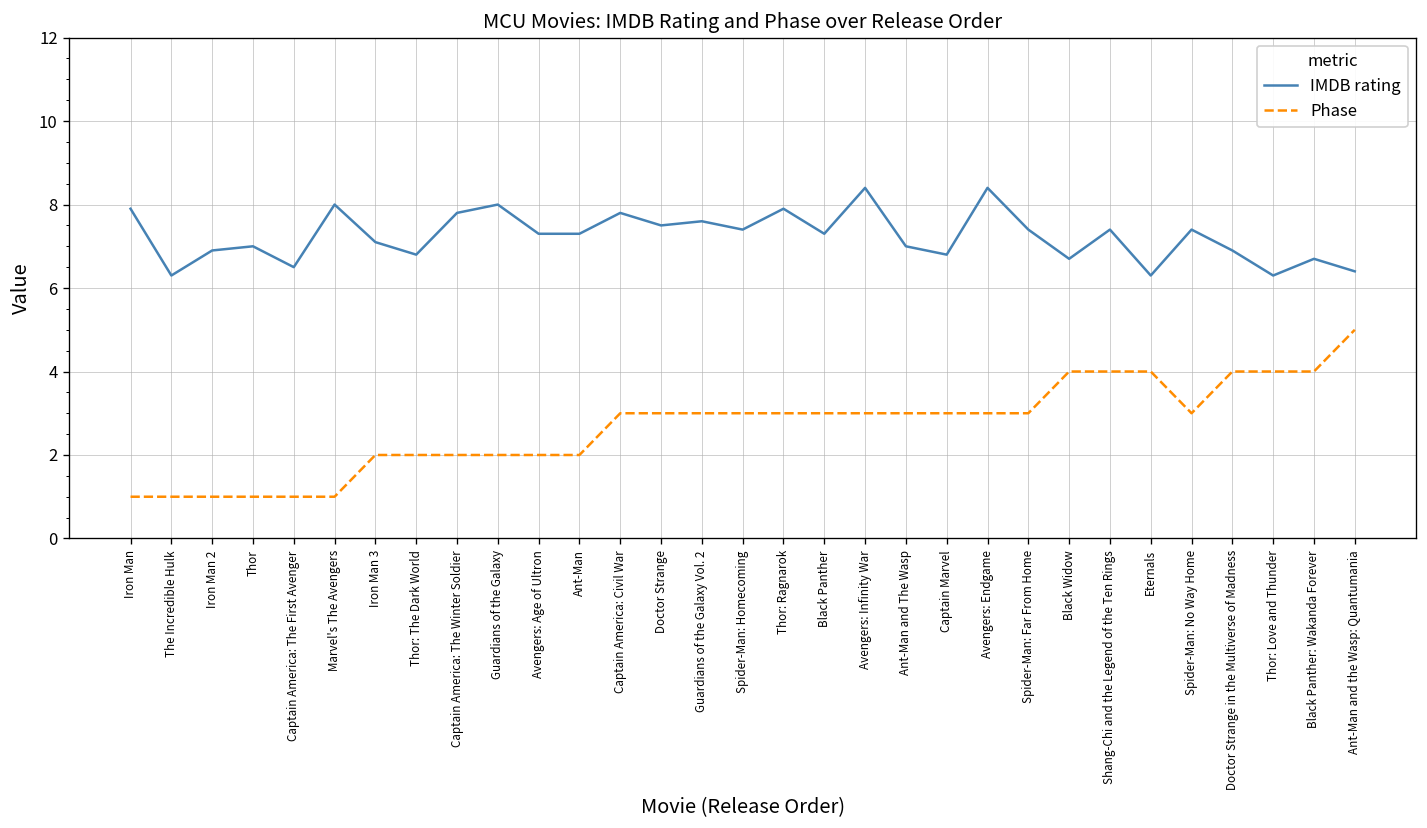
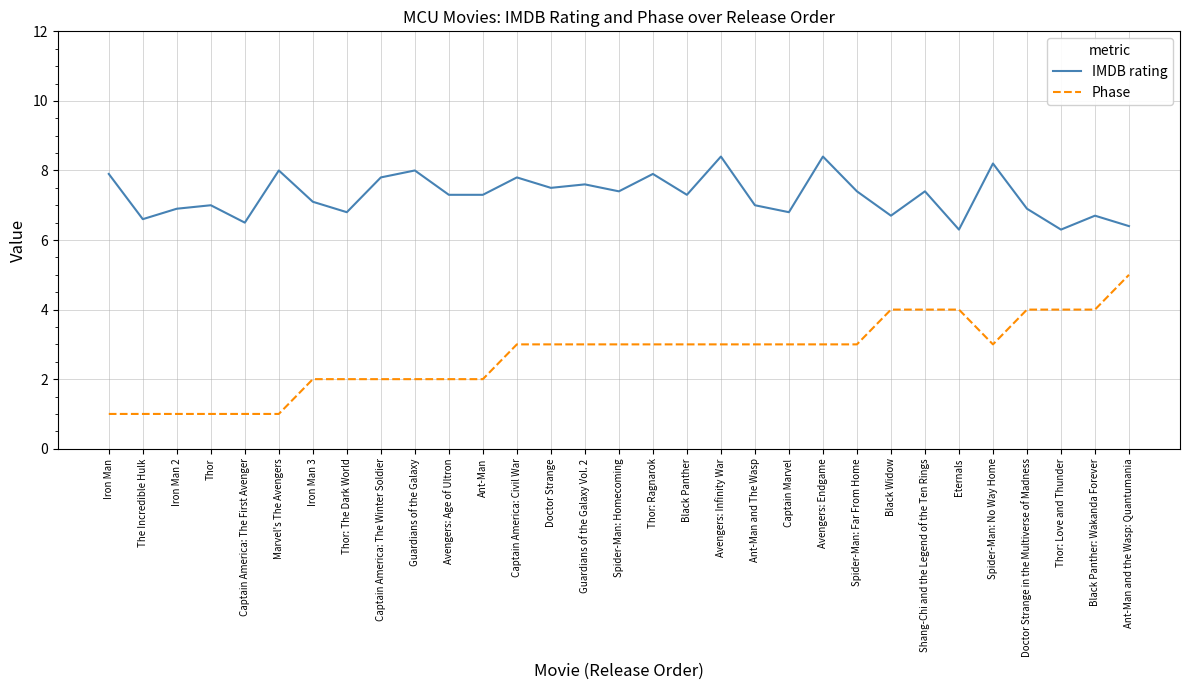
  {
    "IMDB rating": {
      "Iron Man": 7.9,
-     "The Incredible Hulk": 6.3,
+     "The Incredible Hulk": 6.6,
      "Iron Man 2": 6.9,
      "Thor": 7.0,
      "Captain America: The First Avenger": 6.5,
      "Marvel's The Avengers": 8.0,
      "Iron Man 3": 7.1,
      "Thor: The Dark World": 6.8,
      "Captain America: The Winter Soldier": 7.8,
      "Guardians of the Galaxy": 8.0,
      "Avengers: Age of Ultron": 7.3,
      "Ant-Man": 7.3,
      "Captain America: Civil War": 7.8,
      "Doctor Strange": 7.5,
      "Guardians of the Galaxy Vol. 2": 7.6,
      "Spider-Man: Homecoming": 7.4,
      "Thor: Ragnarok": 7.9,
      "Black Panther": 7.3,
      "Avengers: Infinity War": 8.4,
      "Ant-Man and The Wasp": 7.0,
      "Captain Marvel": 6.8,
      "Avengers: Endgame": 8.4,
      "Spider-Man: Far From Home": 7.4,
      "Black Widow": 6.7,
      "Shang-Chi and the Legend of the Ten Rings": 7.4,
      "Eternals": 6.3,
-     "Spider-Man: No Way Home": 7.4,
+     "Spider-Man: No Way Home": 8.2,
      "Doctor Strange in the Multiverse of Madness": 6.9,
      "Thor: Love and Thunder": 6.3,
      "Black Panther: Wakanda Forever": 6.7,
      "Ant-Man and the Wasp: Quantumania": 6.4
    },
    "Phase": {
      "Iron Man": 1.0,
      "The Incredible Hulk": 1.0,
      "Iron Man 2": 1.0,
      "Thor": 1.0,
      "Captain America: The First Avenger": 1.0,
      "Marvel's The Avengers": 1.0,
      "Iron Man 3": 2.0,
      "Thor: The Dark World": 2.0,
      "Captain America: The Winter Soldier": 2.0,
      "Guardians of the Galaxy": 2.0,
      "Avengers: Age of Ultron": 2.0,
      "Ant-Man": 2.0,
      "Captain America: Civil War": 3.0,
      "Doctor Strange": 3.0,
      "Guardians of the Galaxy Vol. 2": 3.0,
      "Spider-Man: Homecoming": 3.0,
      "Thor: Ragnarok": 3.0,
      "Black Panther": 3.0,
      "Avengers: Infinity War": 3.0,
      "Ant-Man and The Wasp": 3.0,
      "Captain Marvel": 3.0,
      "Avengers: Endgame": 3.0,
      "Spider-Man: Far From Home": 3.0,
      "Black Widow": 4.0,
      "Shang-Chi and the Legend of the Ten Rings": 4.0,
      "Eternals": 4.0,
      "Spider-Man: No Way Home": 3.0,
      "Doctor Strange in the Multiverse of Madness": 4.0,
      "Thor: Love and Thunder": 4.0,
      "Black Panther: Wakanda Forever": 4.0,
      "Ant-Man and the Wasp: Quantumania": 5.0
    }
  }
